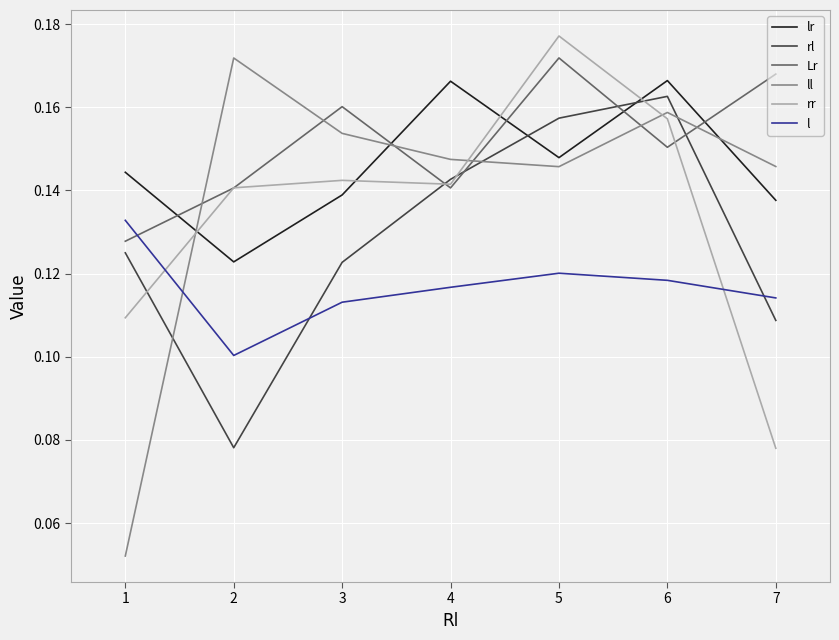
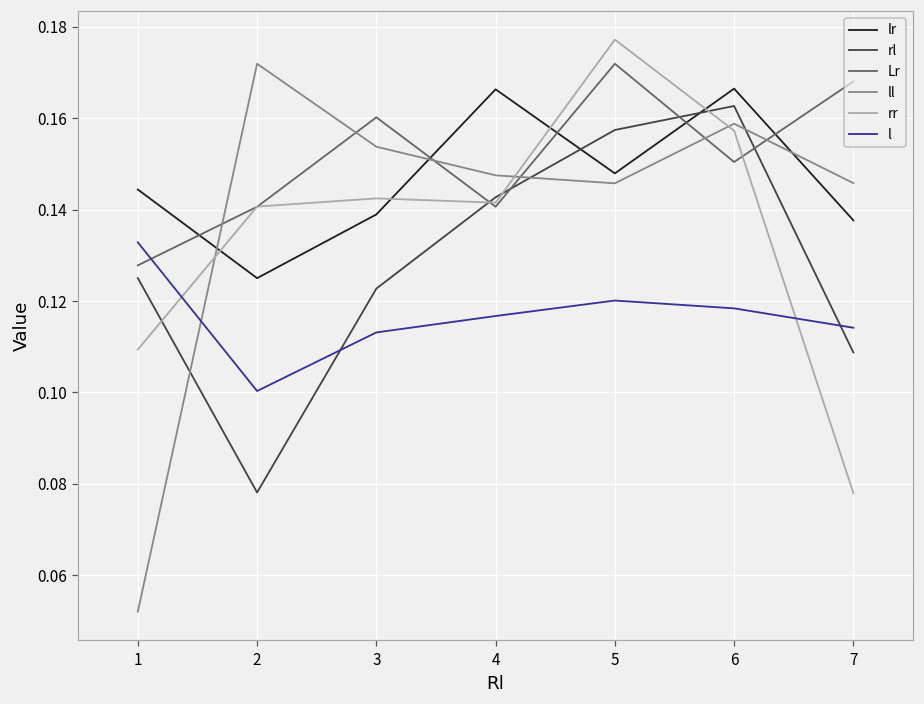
  {
    "lr": {
      "1": 0.144,
-     "2": 0.123,
+     "2": 0.125,
      "3": 0.139,
      "4": 0.166,
      "5": 0.148,
      "6": 0.166,
      "7": 0.138
    },
    "l": {
      "1": 0.133,
      "2": 0.100,
      "3": 0.113,
      "4": 0.117,
      "5": 0.120,
      "6": 0.118,
      "7": 0.114
    }
  }
